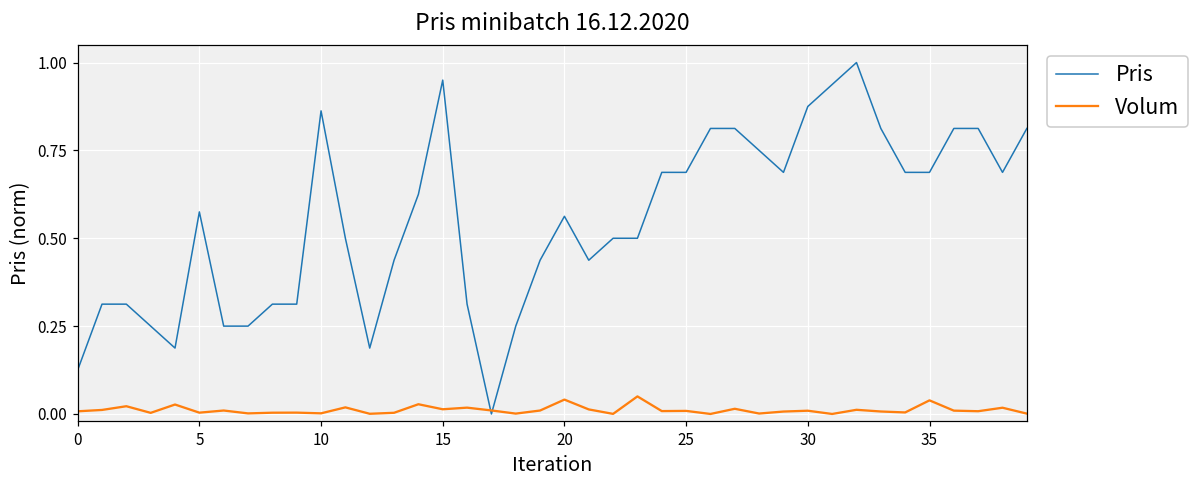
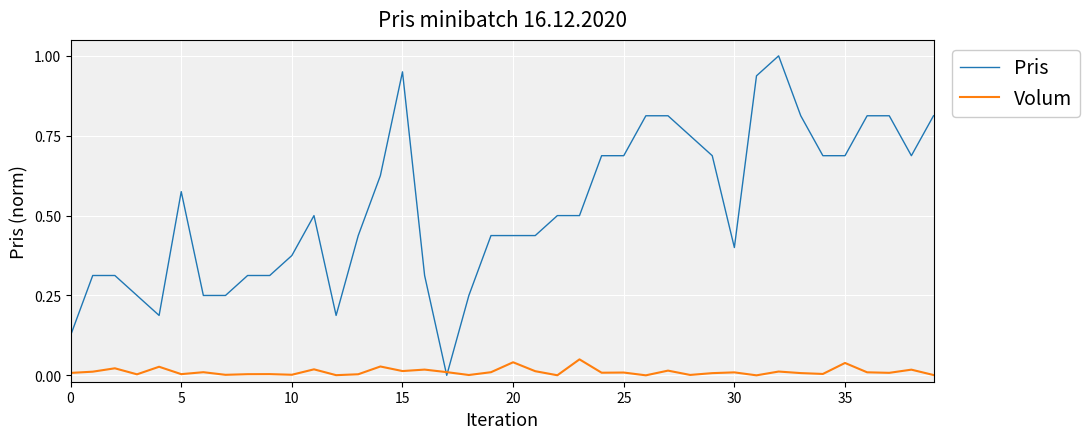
  {
    "Pris": {
      "0": 0.12,
      "5": 0.57,
-     "10": 0.86,
+     "10": 0.37,
      "15": 0.95,
-     "20": 0.56,
+     "20": 0.44,
      "25": 0.69,
-     "30": 0.88,
+     "30": 0.40,
      "35": 0.69
    },
    "Volum": {
      "0": 0.01,
      "5": 0.00,
      "10": 0.00,
      "15": 0.01,
      "20": 0.04,
      "25": 0.01,
      "30": 0.01,
      "35": 0.04
    }
  }
